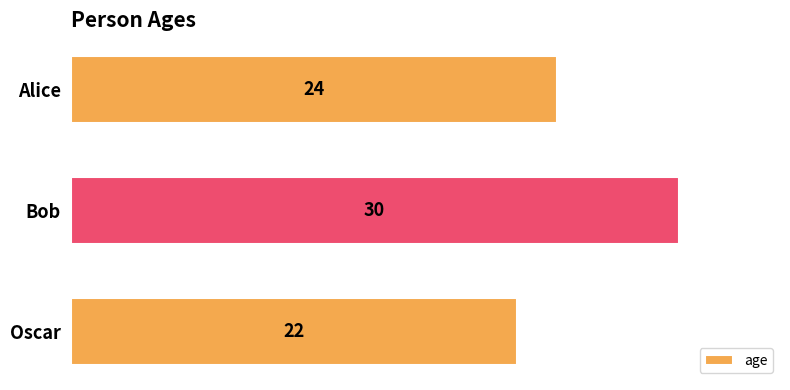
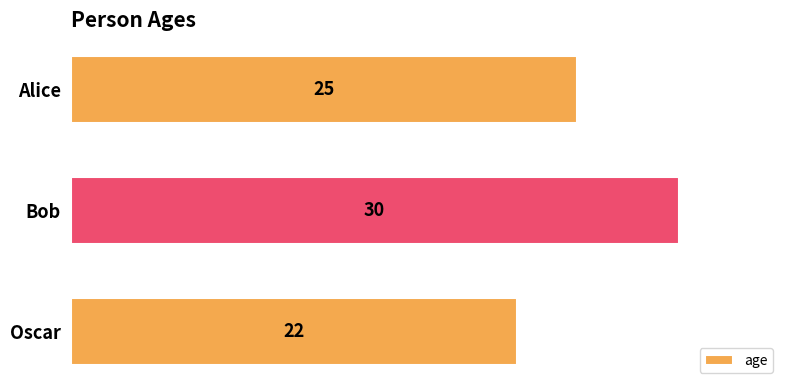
  {
-   "Alice": 24,
+   "Alice": 25,
    "Bob": 30,
    "Oscar": 22
  }
